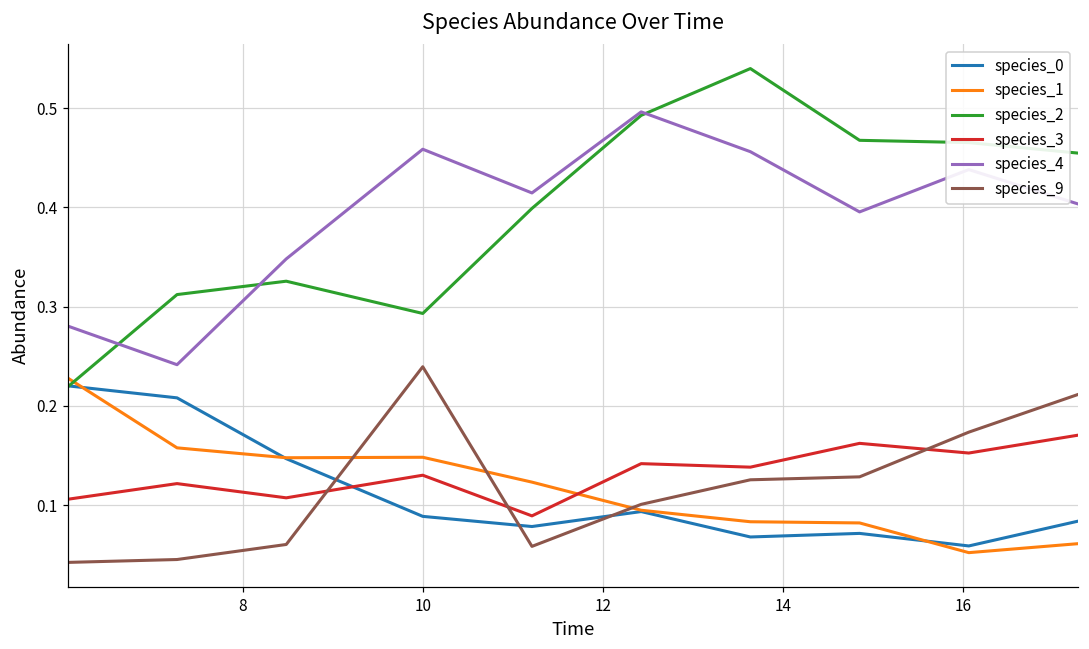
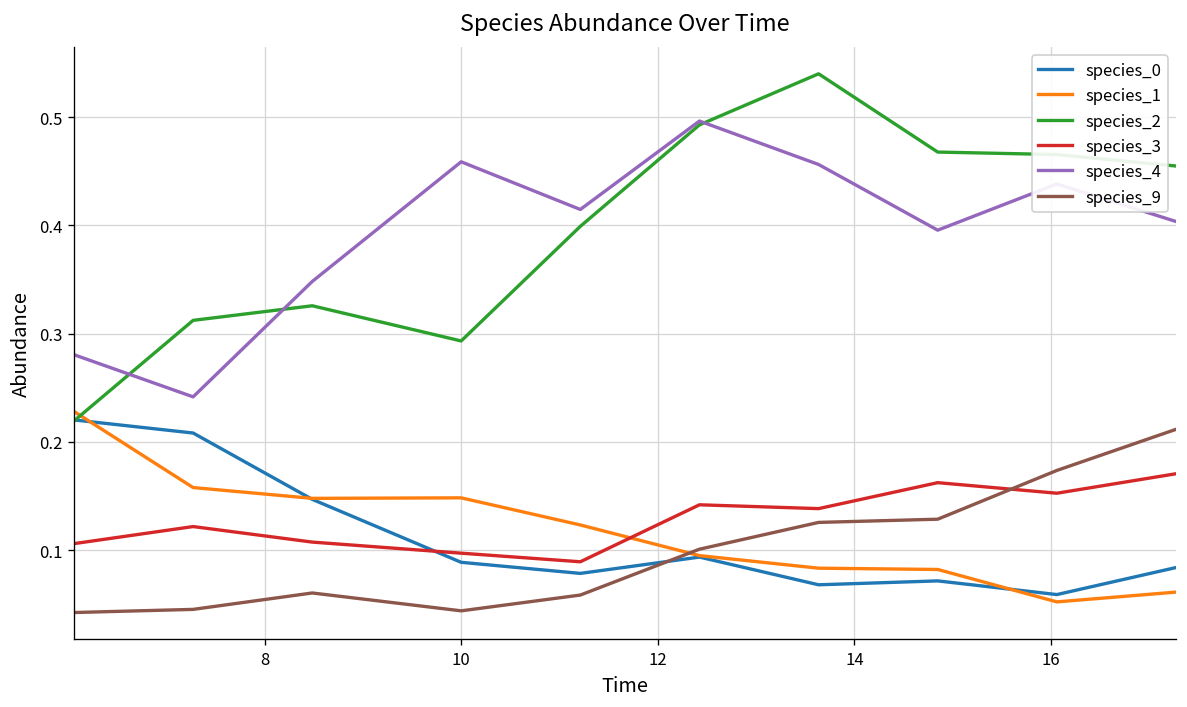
  {
    "species_0": {
      "10": 0.09
    },
    "species_1": {
      "10": 0.15
    },
    "species_2": {
      "10": 0.29
    },
    "species_3": {
-     "10": 0.13
+     "10": 0.10
    },
    "species_4": {
      "10": 0.46
    },
    "species_9": {
-     "10": 0.24
+     "10": 0.04
    }
  }
